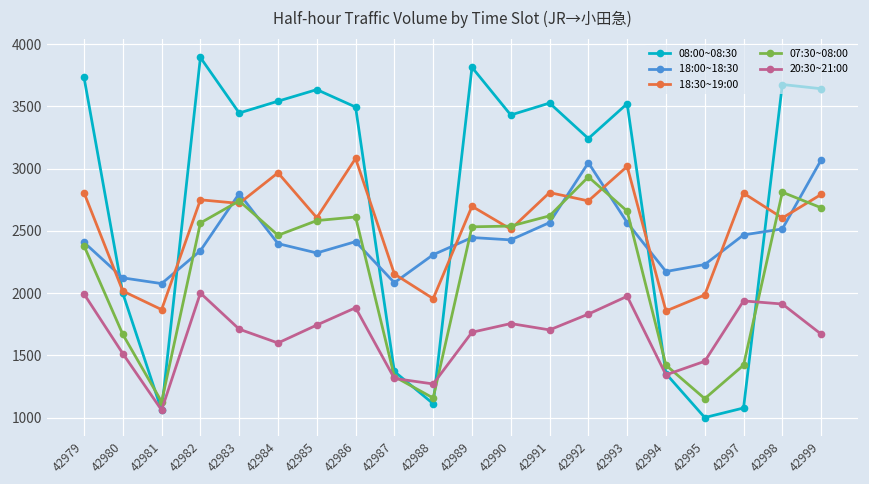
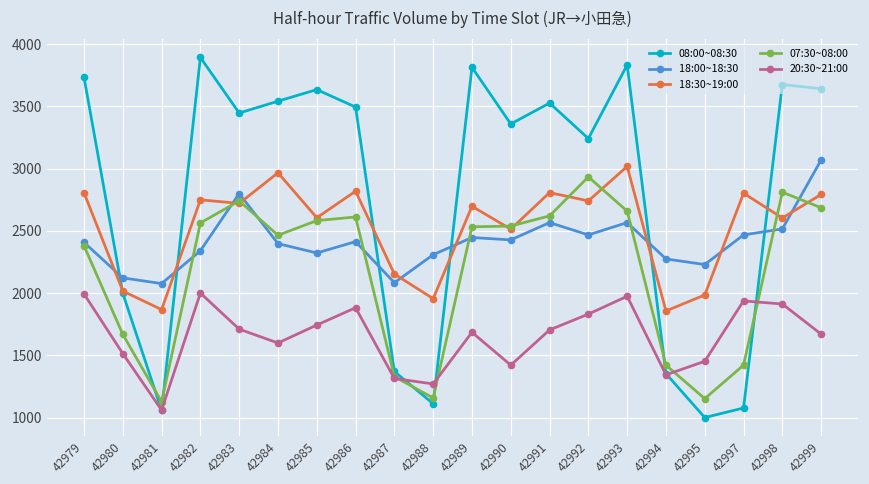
  {
    "08:00~08:30": {
      "42979": 3730,
      "42982": 3890,
      "42983": 3450,
      "42984": 3540,
      "42985": 3640,
      "42986": 3500,
      "42987": 1370,
      "42988": 1110,
      "42989": 3810,
-     "42990": 3430,
+     "42990": 3360,
      "42991": 3530,
      "42992": 3240,
-     "42993": 3520,
+     "42993": 3830,
      "42995": 1000,
      "42997": 1080
    },
    "18:00~18:30": {
      "42979": 2410,
      "42980": 2120,
      "42981": 2080,
      "42982": 2340,
      "42983": 2800,
      "42984": 2400,
      "42985": 2320,
      "42986": 2410,
      "42987": 2080,
      "42988": 2310,
      "42989": 2450,
      "42990": 2430,
      "42991": 2570,
-     "42992": 3050,
+     "42992": 2470,
      "42993": 2570,
-     "42994": 2170,
+     "42994": 2280,
      "42995": 2230,
      "42997": 2470,
      "42998": 2520,
      "42999": 3070
    },
    "18:30~19:00": {
      "42979": 2810,
      "42981": 1870,
      "42982": 2750,
      "42984": 2970,
      "42985": 2610,
-     "42986": 3080,
+     "42986": 2820,
      "42987": 2150,
      "42988": 1960,
      "42989": 2700,
      "42990": 2510,
      "42991": 2810,
      "42992": 2740,
      "42993": 3020,
      "42994": 1860,
      "42995": 1990,
      "42997": 2800,
      "42998": 2600,
      "42999": 2790
    },
    "07:30~08:00": {
      "42979": 2380,
      "42980": 1670,
      "42981": 1130,
      "42982": 2560,
      "42984": 2470,
      "42985": 2580,
      "42986": 2610,
      "42988": 1160,
      "42989": 2530,
      "42990": 2540,
      "42991": 2620,
      "42992": 2930,
      "42993": 2660,
      "42994": 1420,
      "42995": 1150,
      "42997": 1420,
      "42998": 2810,
      "42999": 2690
    },
    "20:30~21:00": {
      "42979": 1990,
      "42980": 1520,
      "42982": 2000,
      "42983": 1710,
      "42984": 1600,
      "42985": 1740,
      "42986": 1880,
      "42988": 1270,
      "42989": 1690,
-     "42990": 1760,
+     "42990": 1420,
      "42991": 1710,
      "42992": 1830,
      "42993": 1980,
      "42995": 1450,
      "42997": 1940,
      "42998": 1910,
      "42999": 1670
    }
  }
